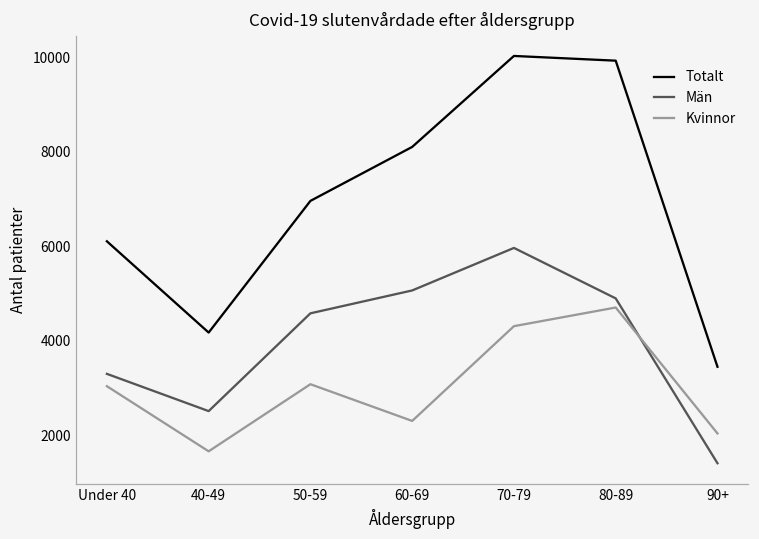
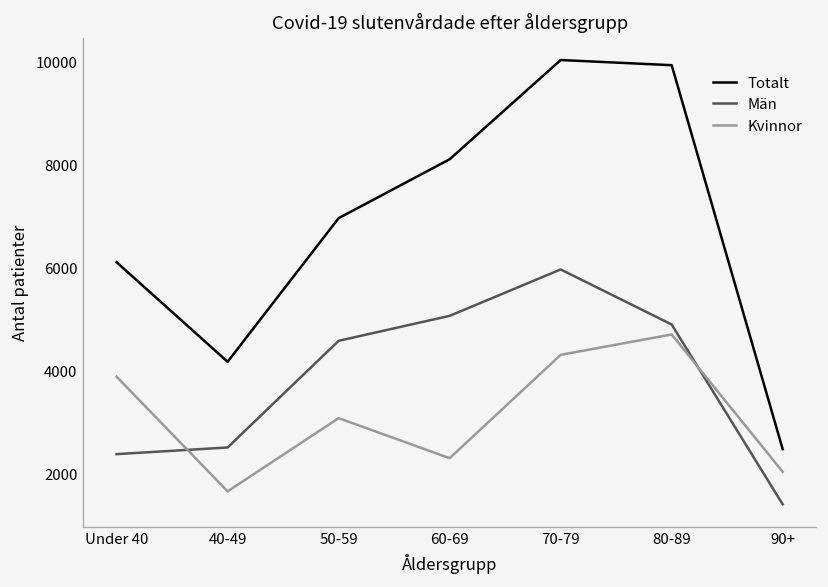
  {
    "Totalt": {
      "Under 40": 6100,
      "40-49": 4200,
      "50-59": 7000,
      "60-69": 8100,
      "70-79": 10000,
      "80-89": 9900,
-     "90+": 3500
+     "90+": 2500
    },
    "Män": {
-     "Under 40": 3300,
+     "Under 40": 2400,
      "40-49": 2500,
      "50-59": 4600,
      "60-69": 5100,
      "70-79": 6000,
      "80-89": 4900,
      "90+": 1400
    },
    "Kvinnor": {
-     "Under 40": 3000,
+     "Under 40": 3900,
      "40-49": 1700,
      "50-59": 3100,
      "60-69": 2300,
      "70-79": 4300,
      "80-89": 4700,
      "90+": 2000
    }
  }
